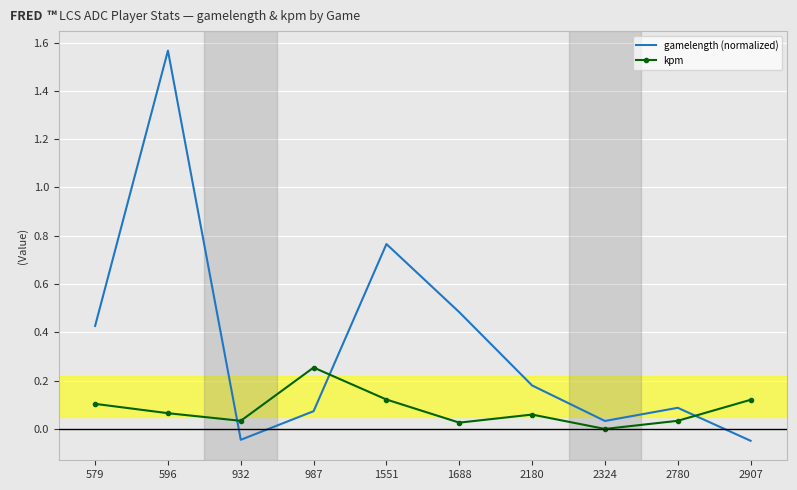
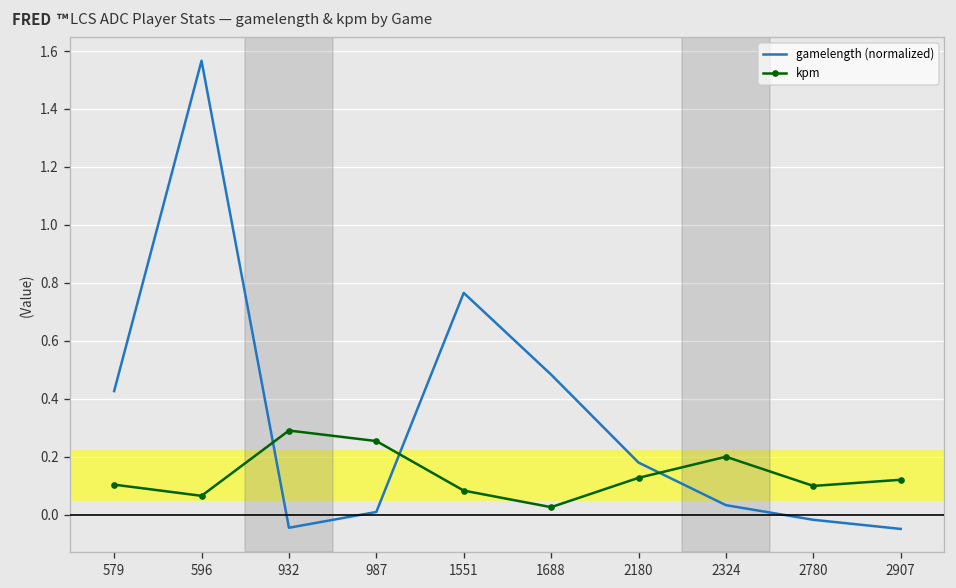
  {
    "gamelength (normalized)": {
      "579": 0.43,
      "596": 1.57,
      "932": -0.04,
-     "987": 0.07,
+     "987": 0.01,
      "1551": 0.77,
      "1688": 0.48,
      "2180": 0.18,
      "2324": 0.03,
-     "2780": 0.09,
+     "2780": -0.02,
      "2907": -0.05
    },
    "kpm": {
      "579": 0.10,
      "596": 0.07,
-     "932": 0.03,
+     "932": 0.29,
      "987": 0.25,
-     "1551": 0.12,
+     "1551": 0.08,
      "1688": 0.03,
-     "2180": 0.06,
-     "2324": 0.0,
-     "2780": 0.03,
+     "2180": 0.13,
+     "2324": 0.2,
+     "2780": 0.10,
      "2907": 0.12
    }
  }
